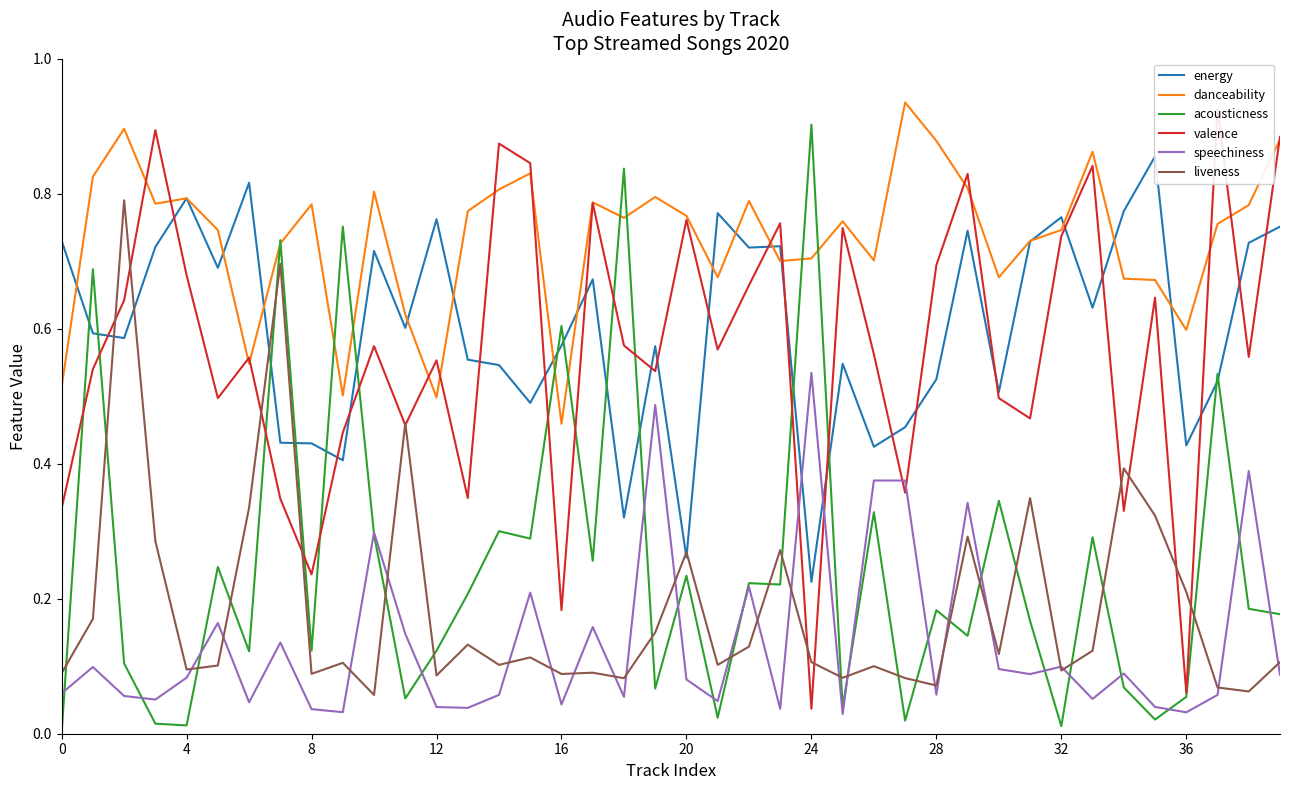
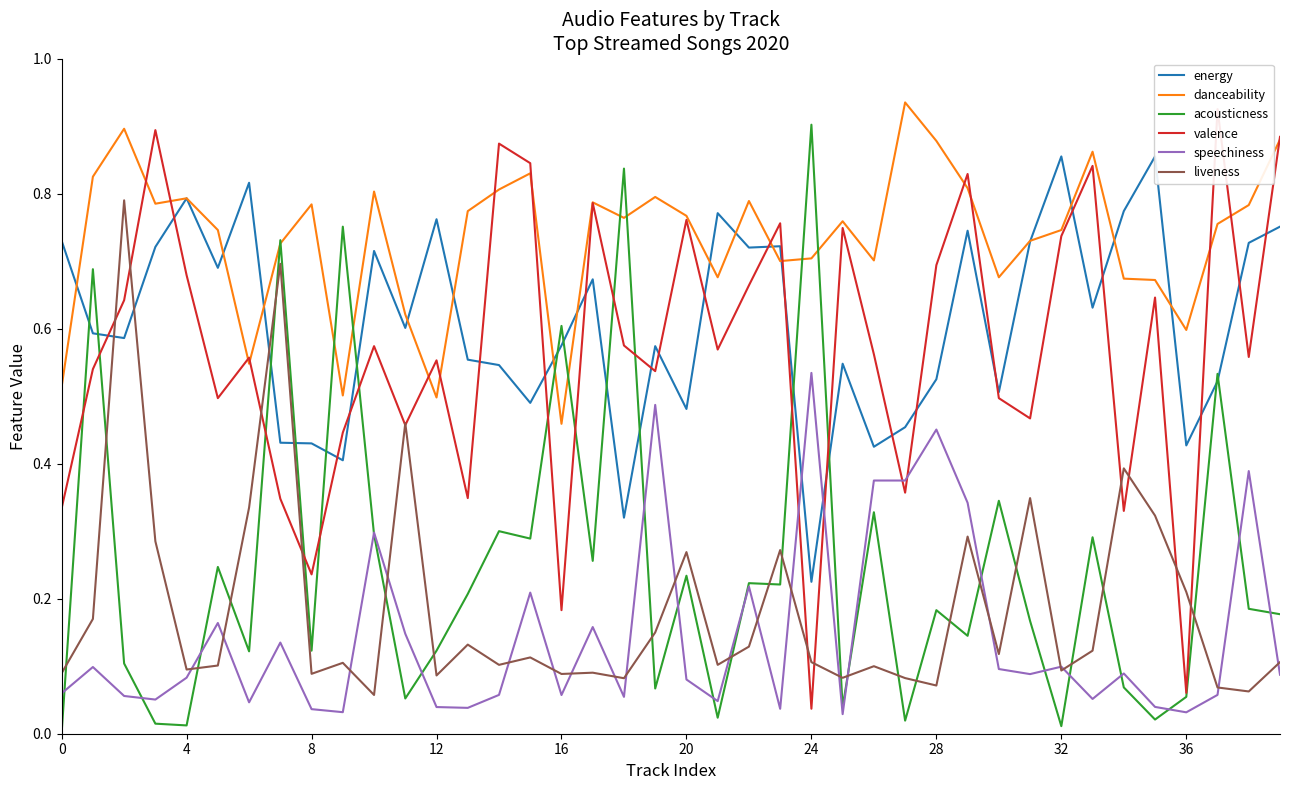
  {
    "energy": {
      "0": 0.73,
      "8": 0.43,
      "12": 0.76,
      "16": 0.58,
-     "20": 0.26,
+     "20": 0.48,
      "24": 0.23,
      "28": 0.53,
-     "32": 0.77,
+     "32": 0.86,
      "36": 0.43
    },
    "danceability": {
      "0": 0.51,
      "8": 0.78,
      "12": 0.50,
      "16": 0.46,
      "20": 0.77,
      "24": 0.70,
      "28": 0.88,
      "32": 0.75,
      "36": 0.60
    },
    "acousticness": {
      "0": 0.00,
      "4": 0.01,
      "8": 0.12,
      "12": 0.12,
      "16": 0.60,
      "20": 0.23,
      "24": 0.90,
      "28": 0.18,
      "32": 0.01,
      "36": 0.05
    },
    "valence": {
      "0": 0.33,
      "4": 0.68,
      "8": 0.24,
      "12": 0.55,
      "16": 0.18,
      "20": 0.76,
      "24": 0.04,
      "28": 0.69,
      "32": 0.74,
      "36": 0.06
    },
    "speechiness": {
      "0": 0.06,
      "4": 0.08,
      "8": 0.04,
      "12": 0.04,
-     "16": 0.04,
+     "16": 0.06,
      "20": 0.08,
      "24": 0.53,
-     "28": 0.06,
+     "28": 0.45,
      "32": 0.10,
      "36": 0.03
    },
    "liveness": {
      "0": 0.09,
      "4": 0.10,
      "8": 0.09,
      "12": 0.09,
      "16": 0.09,
      "20": 0.27,
      "24": 0.11,
      "28": 0.07,
      "32": 0.09,
      "36": 0.21
    }
  }
